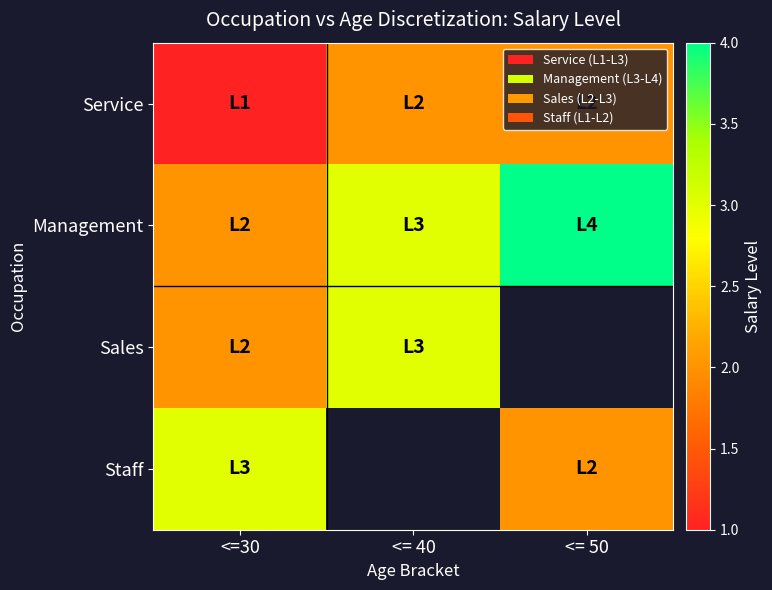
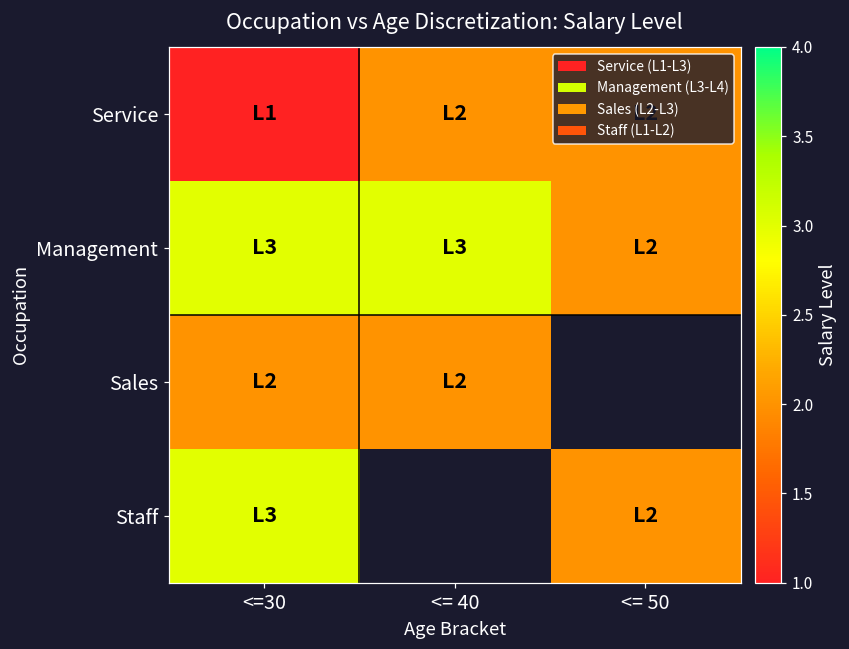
  {
    "Management": {
-     "<=30": 2,
-     "<= 50": 4
+     "<=30": 3,
+     "<= 50": 2
    },
    "Sales": {
-     "<= 40": 3
+     "<= 40": 2
    }
  }
